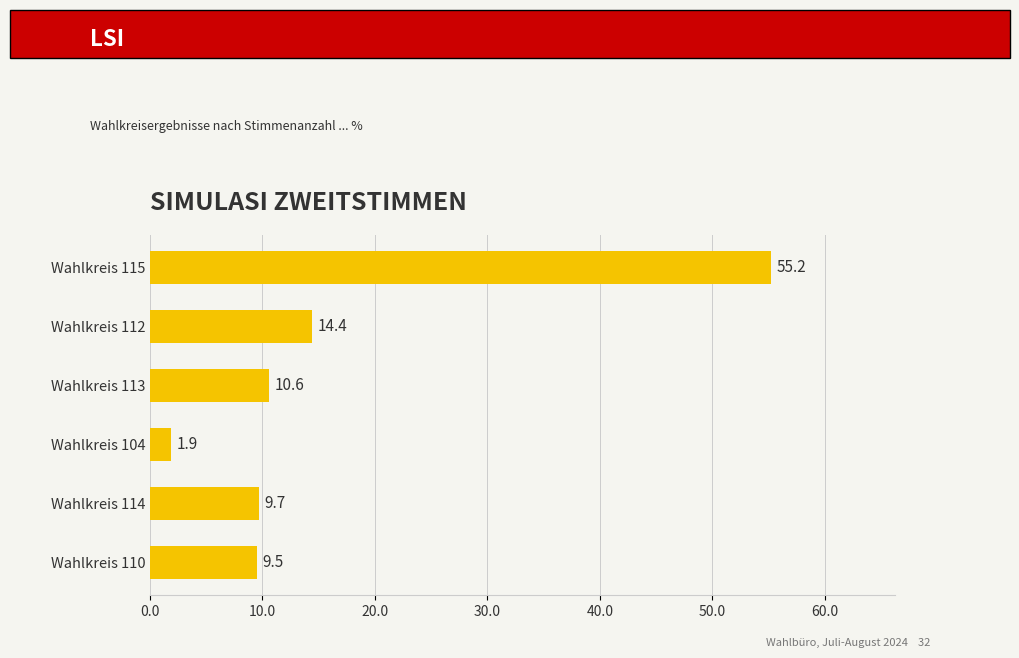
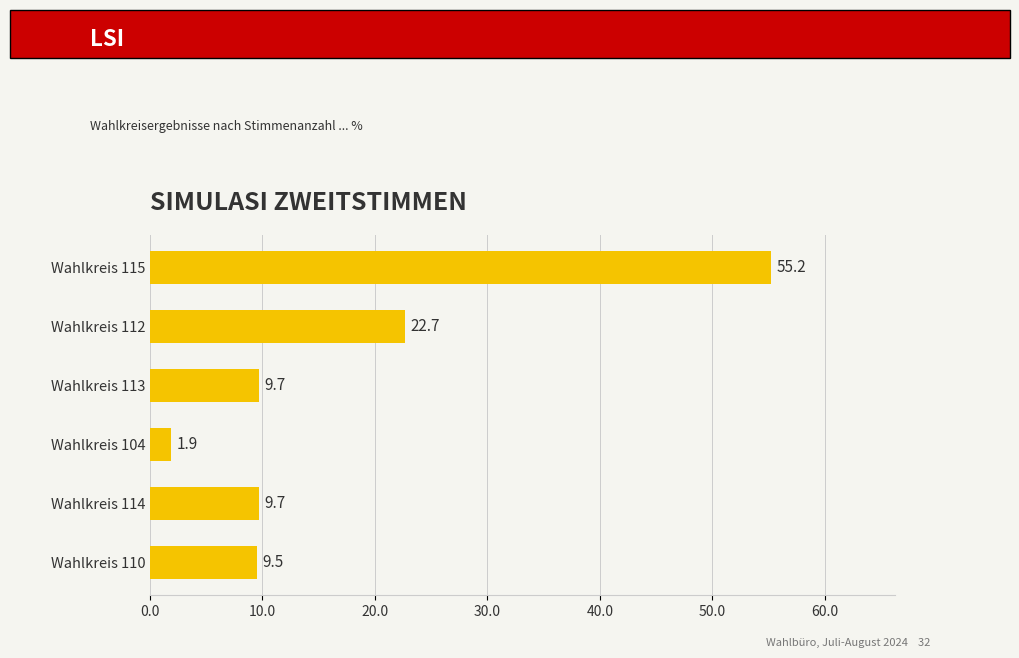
  {
    "Wahlkreis 115": 55.2,
-   "Wahlkreis 112": 14.4,
-   "Wahlkreis 113": 10.6,
+   "Wahlkreis 112": 22.7,
+   "Wahlkreis 113": 9.7,
    "Wahlkreis 104": 1.9,
    "Wahlkreis 114": 9.7,
    "Wahlkreis 110": 9.5
  }
